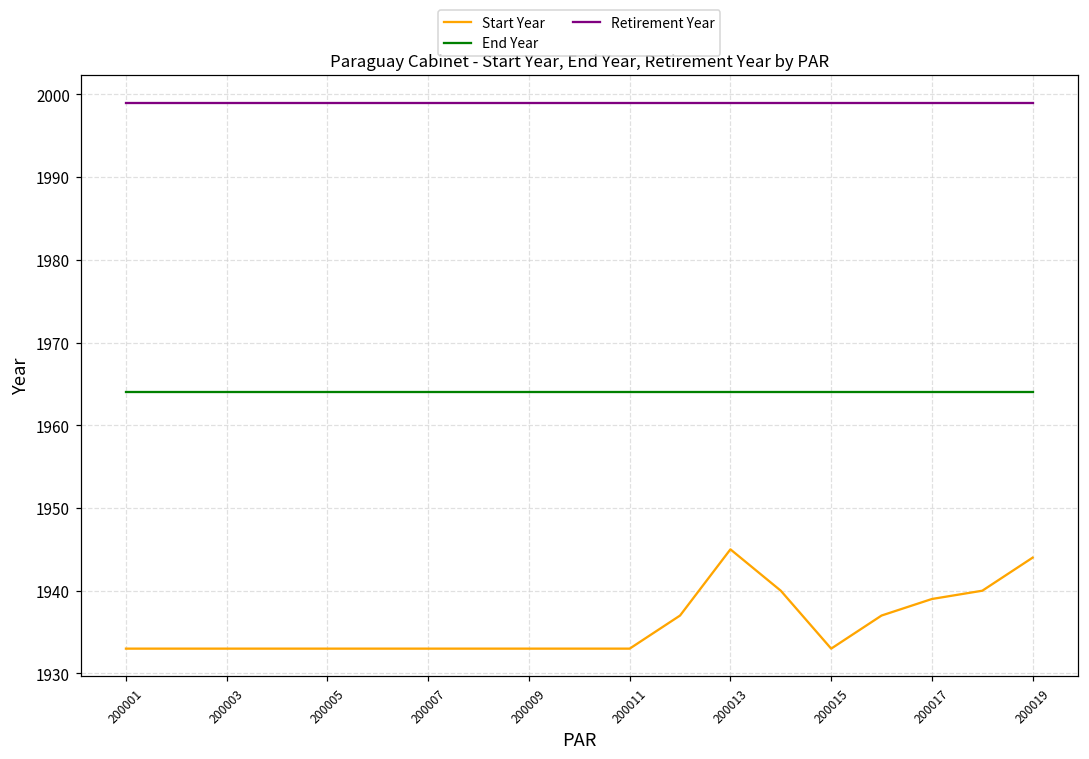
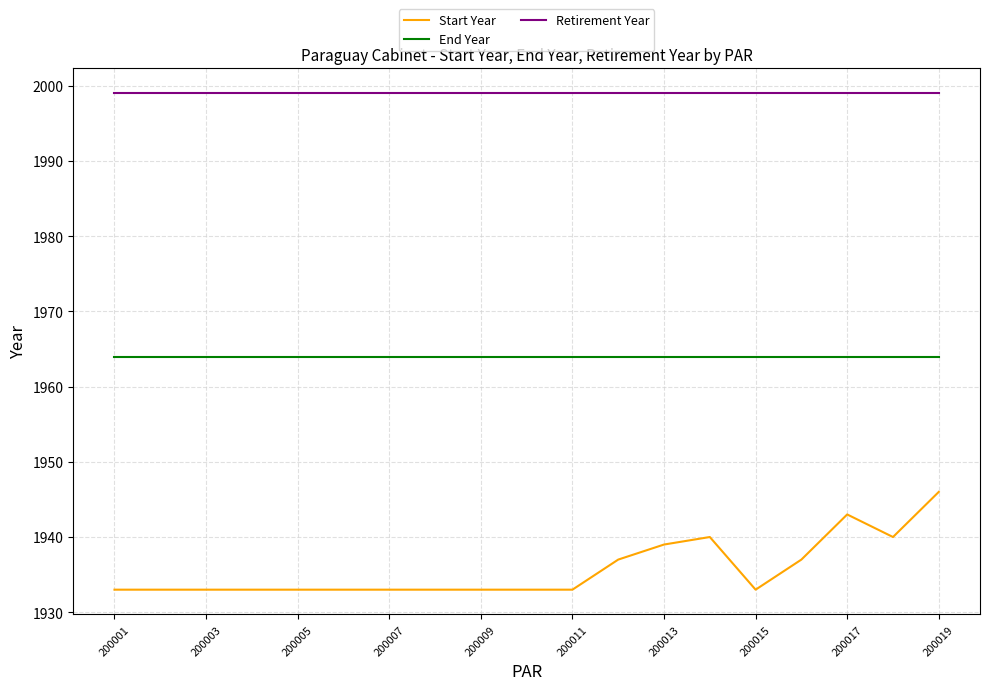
  {
    "Start Year": {
      "200001": 1933,
      "200003": 1933,
      "200005": 1933,
      "200007": 1933,
      "200009": 1933,
      "200011": 1933,
-     "200013": 1945,
+     "200013": 1939,
      "200015": 1933,
-     "200017": 1939,
-     "200019": 1944
+     "200017": 1943,
+     "200019": 1946
    },
    "End Year": {
      "200001": 1964,
      "200003": 1964,
      "200005": 1964,
      "200007": 1964,
      "200009": 1964,
      "200011": 1964,
      "200013": 1964,
      "200015": 1964,
      "200017": 1964,
      "200019": 1964
    },
    "Retirement Year": {
      "200001": 1999,
      "200003": 1999,
      "200005": 1999,
      "200007": 1999,
      "200009": 1999,
      "200011": 1999,
      "200013": 1999,
      "200015": 1999,
      "200017": 1999,
      "200019": 1999
    }
  }
